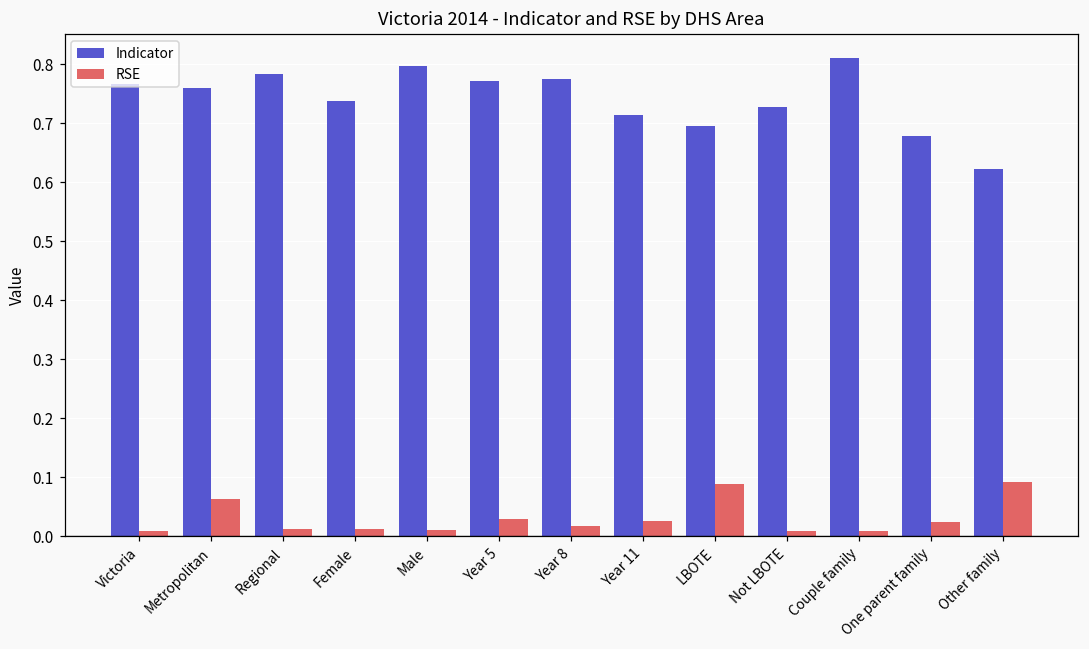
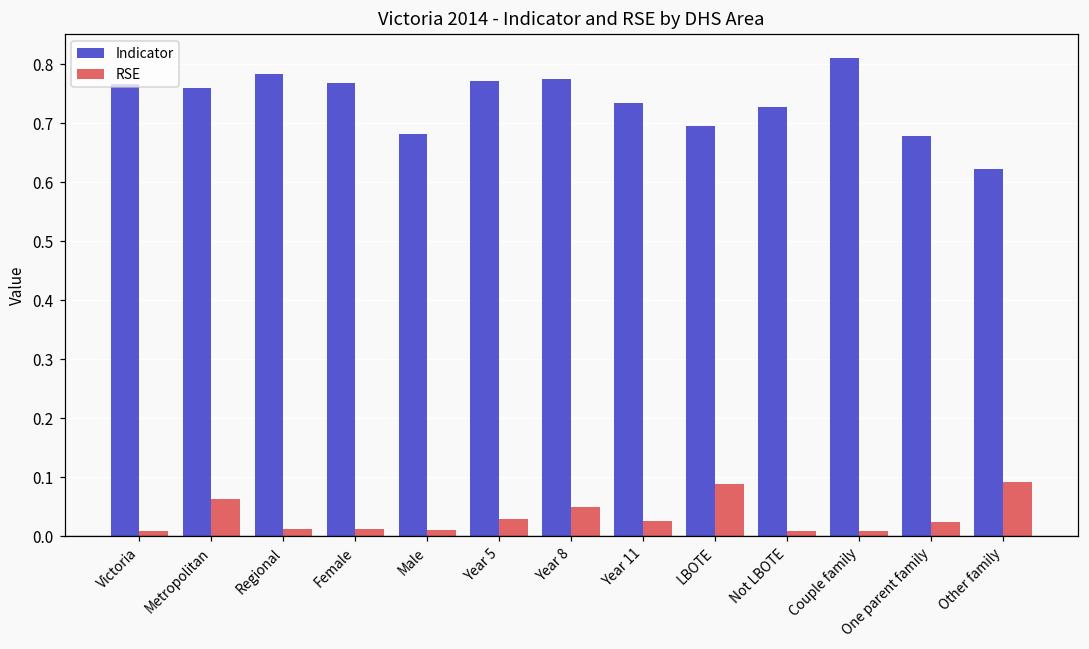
  {
    "Indicator": {
      "Metropolitan": 0.76,
      "Regional": 0.78,
-     "Female": 0.74,
-     "Male": 0.80,
+     "Female": 0.77,
+     "Male": 0.68,
      "Year 5": 0.77,
      "Year 8": 0.77,
-     "Year 11": 0.71,
+     "Year 11": 0.73,
      "LBOTE": 0.70,
      "Not LBOTE": 0.73,
      "Couple family": 0.81,
      "One parent family": 0.68,
      "Other family": 0.62
    },
    "RSE": {
      "Victoria": 0.01,
      "Metropolitan": 0.06,
      "Regional": 0.01,
      "Female": 0.01,
      "Male": 0.01,
      "Year 5": 0.03,
-     "Year 8": 0.02,
+     "Year 8": 0.05,
      "Year 11": 0.02,
      "LBOTE": 0.09,
      "Not LBOTE": 0.01,
      "Couple family": 0.01,
      "One parent family": 0.02,
      "Other family": 0.09
    }
  }
